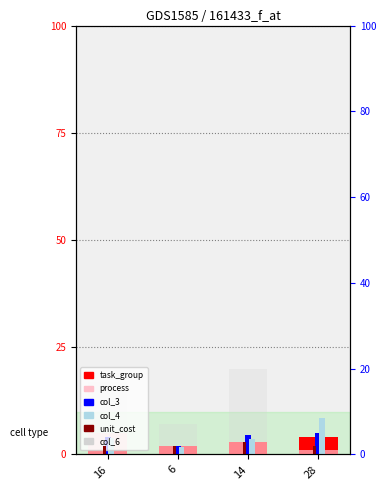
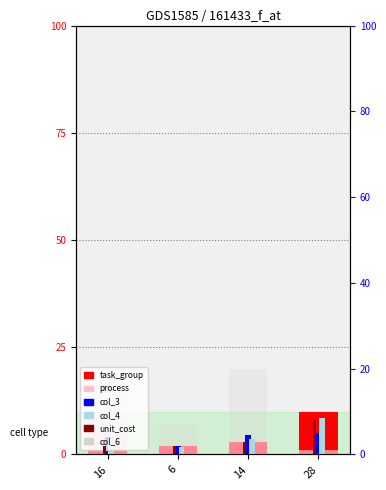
  {
    "task_group": {
-     "28": 4
+     "28": 10
    },
    "unit_cost": {
-     "28": 2
+     "28": 8
    }
  }
